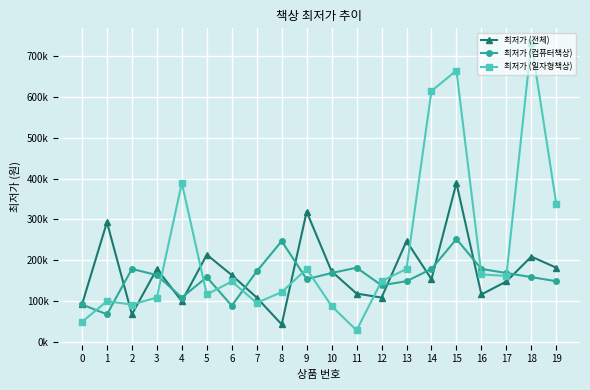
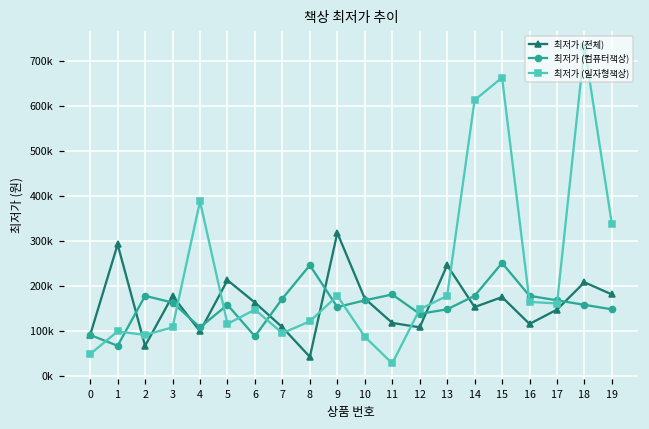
  {
    "최저가 (전체)": {
      "1": 290000,
      "2": 70000,
      "3": 180000,
      "4": 100000,
      "5": 210000,
      "6": 160000,
      "7": 110000,
      "8": 40000,
      "9": 320000,
      "11": 120000,
      "12": 110000,
      "13": 250000,
      "14": 150000,
-     "15": 390000,
+     "15": 180000,
      "16": 120000,
      "17": 150000,
      "18": 210000,
      "19": 180000
    }
  }
